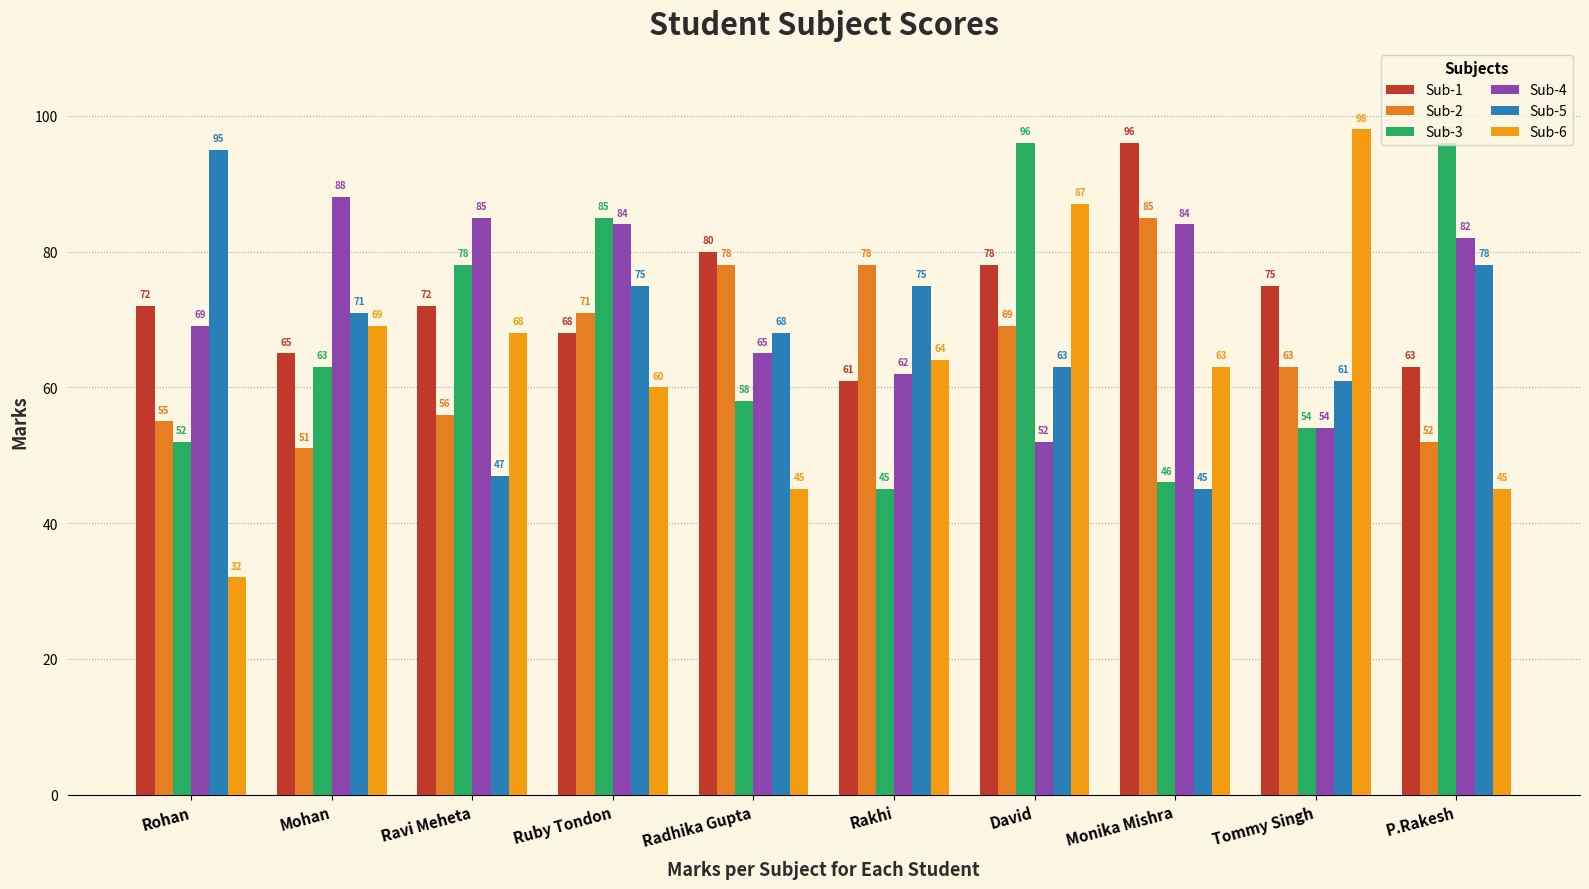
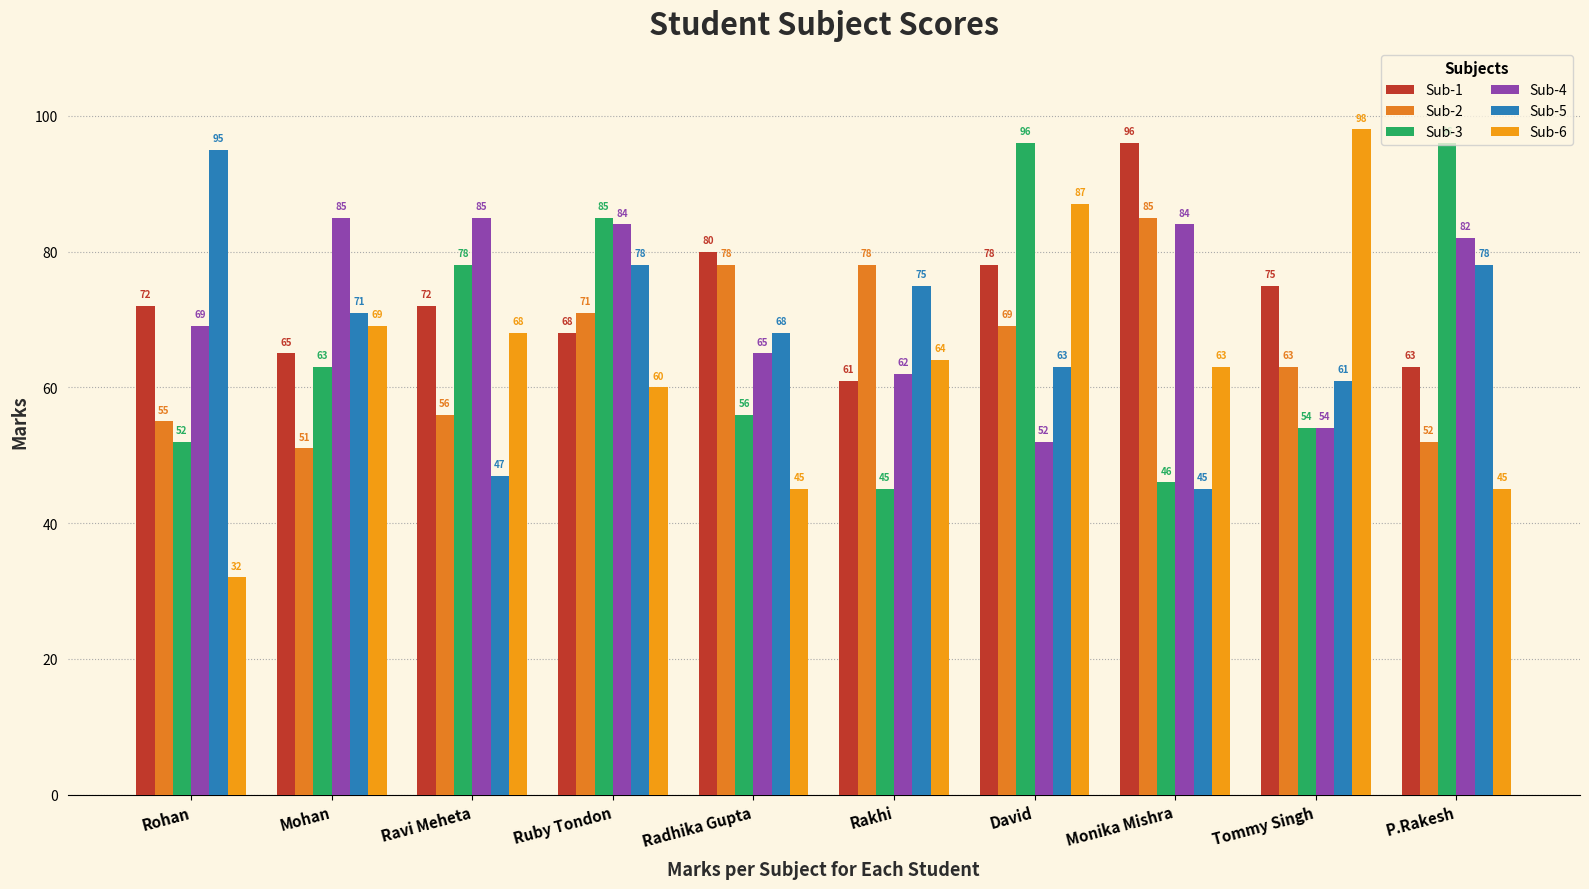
  {
    "Sub-1": {
      "Rohan": 72,
      "Mohan": 65,
      "Ravi Meheta": 72,
      "Ruby Tondon": 68,
      "Radhika Gupta": 80,
      "Rakhi": 61,
      "David": 78,
      "Monika Mishra": 96,
      "Tommy Singh": 75,
      "P.Rakesh": 63
    },
    "Sub-3": {
      "Rohan": 52,
      "Mohan": 63,
      "Ravi Meheta": 78,
      "Ruby Tondon": 85,
-     "Radhika Gupta": 58,
+     "Radhika Gupta": 56,
      "Rakhi": 45,
      "David": 96,
      "Monika Mishra": 46,
      "Tommy Singh": 54
    },
    "Sub-4": {
      "Rohan": 69,
-     "Mohan": 88,
+     "Mohan": 85,
      "Ravi Meheta": 85,
      "Ruby Tondon": 84,
      "Radhika Gupta": 65,
      "Rakhi": 62,
      "David": 52,
      "Monika Mishra": 84,
      "Tommy Singh": 54,
      "P.Rakesh": 82
    },
    "Sub-5": {
      "Rohan": 95,
      "Mohan": 71,
      "Ravi Meheta": 47,
-     "Ruby Tondon": 75,
+     "Ruby Tondon": 78,
      "Radhika Gupta": 68,
      "Rakhi": 75,
      "David": 63,
      "Monika Mishra": 45,
      "Tommy Singh": 61,
      "P.Rakesh": 78
    }
  }
